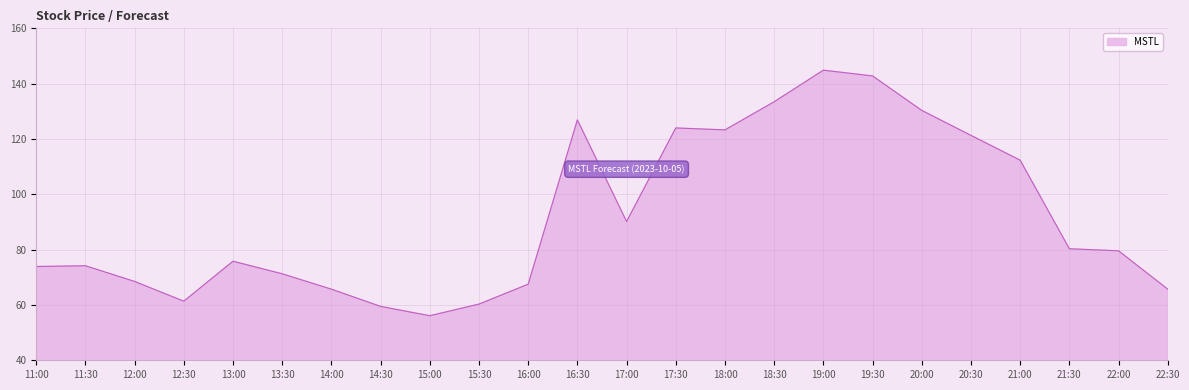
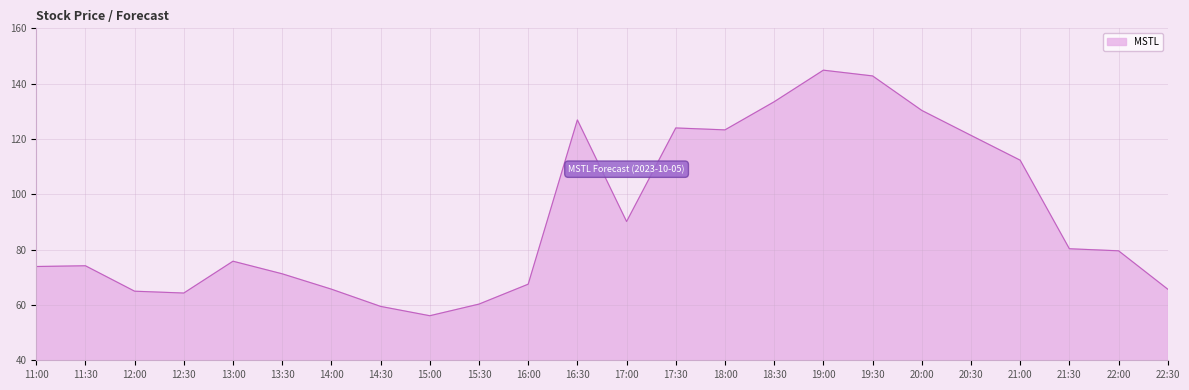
  {
    "11:00": 74,
    "11:30": 74,
-   "12:00": 68,
-   "12:30": 61,
+   "12:00": 65,
+   "12:30": 64,
    "13:00": 76,
    "13:30": 71,
    "14:00": 66,
    "14:30": 59,
    "15:00": 56,
    "15:30": 60,
    "16:00": 68,
    "16:30": 127,
    "17:00": 90,
    "17:30": 124,
    "18:00": 123,
    "18:30": 133,
    "19:00": 145,
    "19:30": 143,
    "20:00": 130,
    "20:30": 121,
    "21:00": 112,
    "21:30": 80,
    "22:00": 80,
    "22:30": 66
  }
